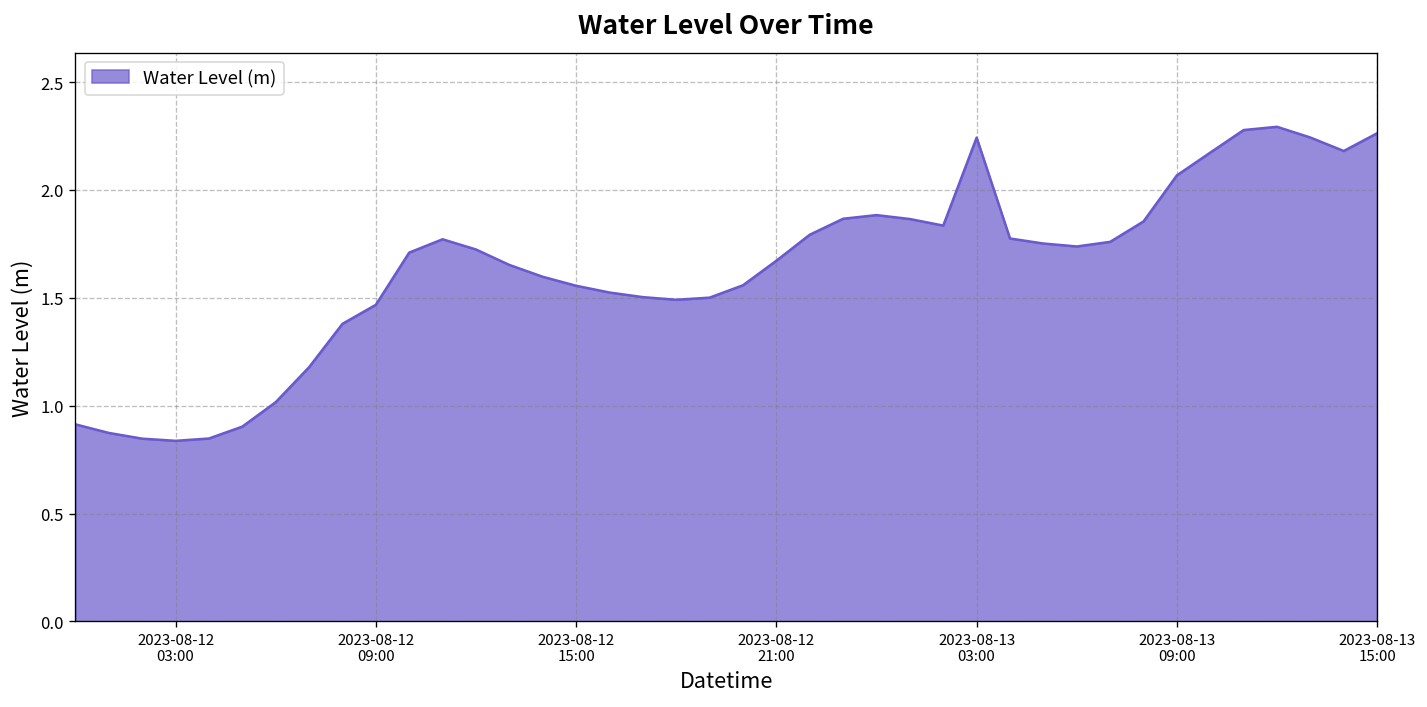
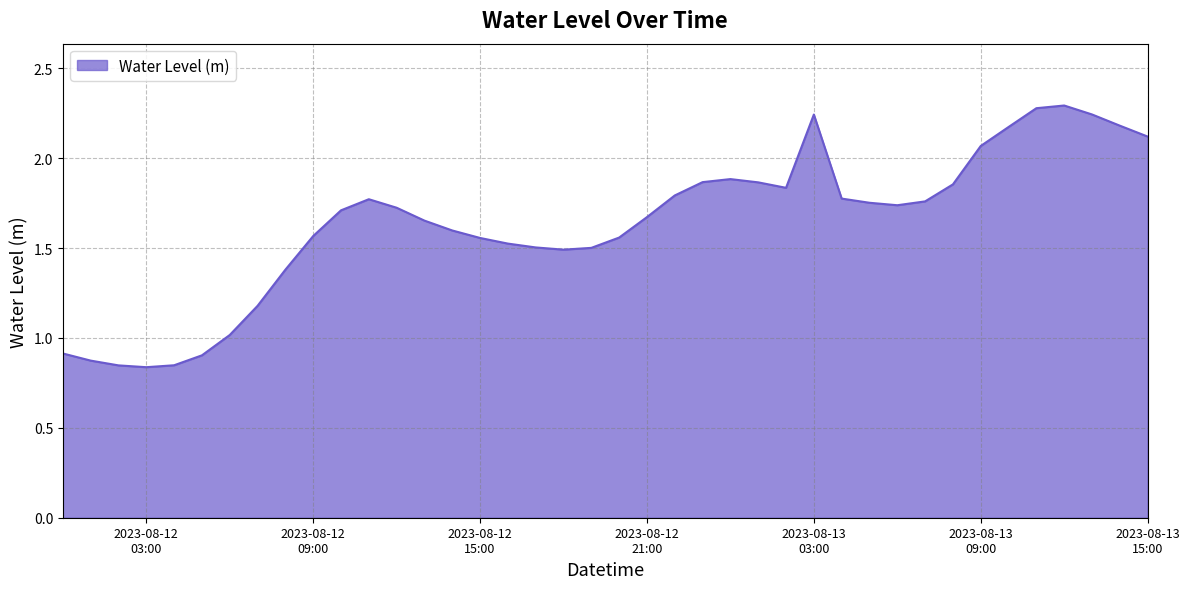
  {
    "2023-08-12 03:00": 0.84,
-   "2023-08-12 09:00": 1.47,
+   "2023-08-12 09:00": 1.57,
    "2023-08-12 15:00": 1.56,
    "2023-08-12 21:00": 1.67,
    "2023-08-13 03:00": 2.24,
    "2023-08-13 09:00": 2.07,
-   "2023-08-13 15:00": 2.26
+   "2023-08-13 15:00": 2.12
  }
